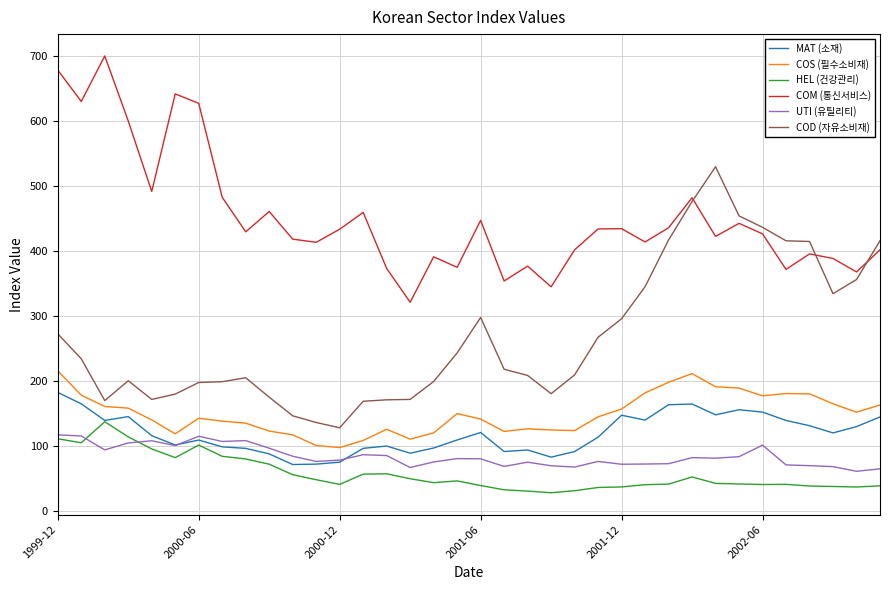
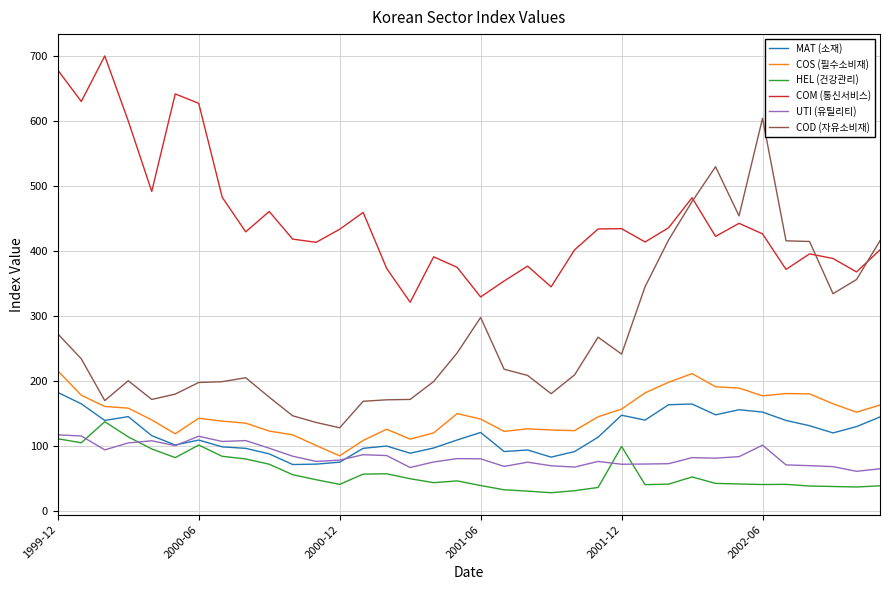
  {
    "MAT (소재)": {
      "1999-12": 180,
      "2000-06": 110,
      "2001-06": 120,
      "2001-12": 150,
      "2002-06": 150
    },
    "COS (필수소비재)": {
      "1999-12": 220,
      "2000-06": 140,
-     "2000-12": 100,
+     "2000-12": 90,
      "2001-06": 140,
      "2001-12": 160,
      "2002-06": 180
    },
    "HEL (건강관리)": {
      "1999-12": 110,
      "2000-06": 100,
      "2000-12": 40,
      "2001-06": 40,
-     "2001-12": 40,
+     "2001-12": 100,
      "2002-06": 40
    },
    "COM (통신서비스)": {
      "1999-12": 680,
      "2000-06": 630,
      "2000-12": 430,
-     "2001-06": 450,
+     "2001-06": 330,
      "2001-12": 440,
      "2002-06": 430
    },
    "UTI (유틸리티)": {
      "1999-12": 120,
      "2000-06": 120,
      "2001-06": 80,
      "2001-12": 70,
      "2002-06": 100
    },
    "COD (자유소비재)": {
      "1999-12": 270,
      "2000-06": 200,
      "2000-12": 130,
      "2001-06": 300,
-     "2001-12": 300,
-     "2002-06": 440
+     "2001-12": 240,
+     "2002-06": 600
    }
  }
